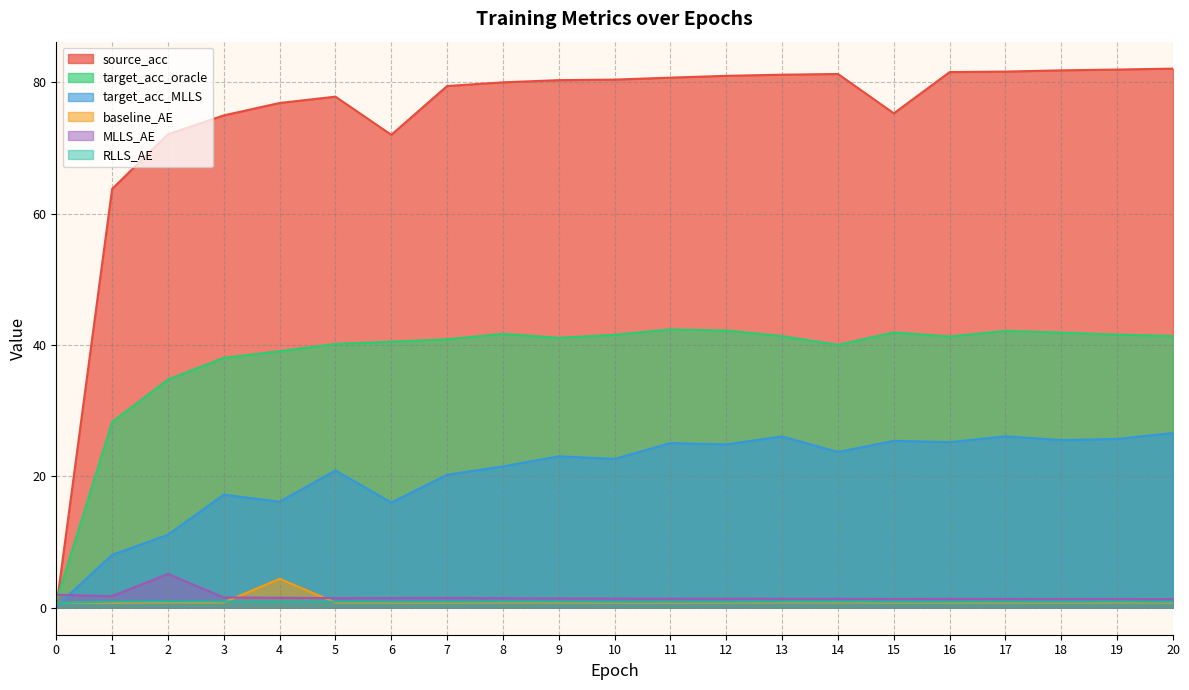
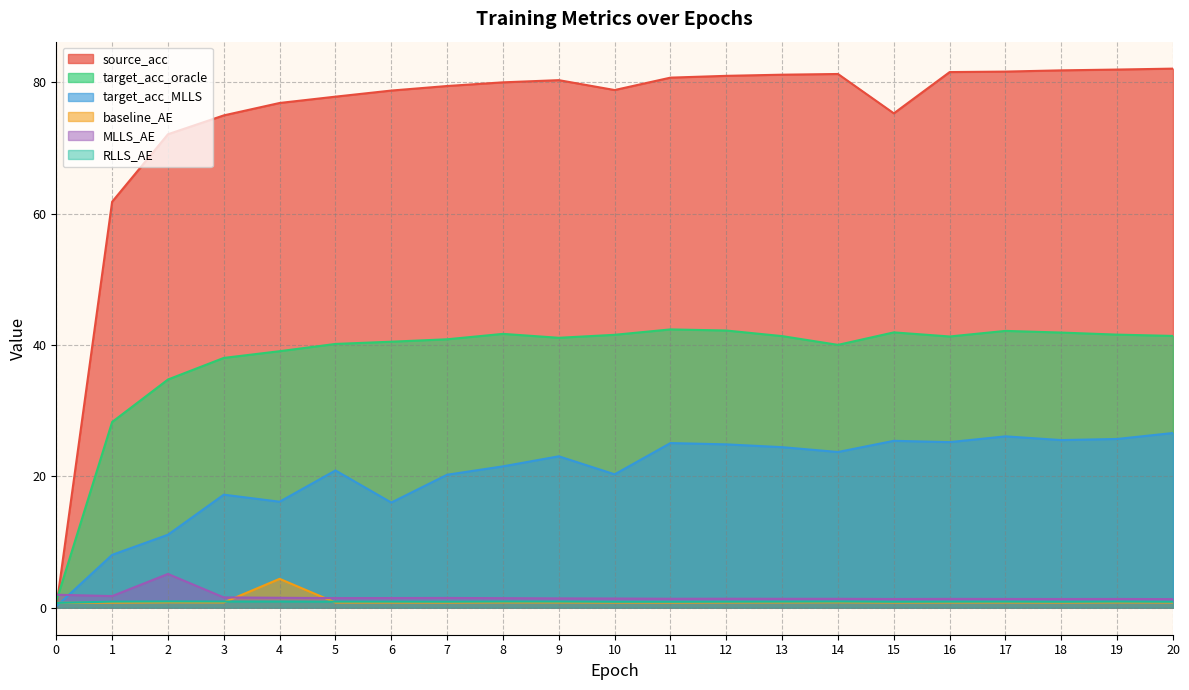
  {
    "source_acc": {
-     "1": 64,
+     "1": 62,
      "3": 75,
      "4": 77,
      "5": 78,
-     "6": 72,
+     "6": 79,
      "7": 79,
      "8": 80,
      "9": 80,
-     "10": 80,
+     "10": 79,
      "11": 81,
      "12": 81,
      "13": 81,
      "14": 81,
      "15": 75,
      "16": 82,
      "17": 82,
      "18": 82,
      "19": 82,
      "20": 82
    },
    "target_acc_MLLS": {
      "1": 8,
      "2": 11,
      "3": 17,
      "4": 16,
      "5": 21,
      "6": 16,
      "7": 20,
      "8": 22,
      "9": 23,
-     "10": 23,
+     "10": 20,
      "11": 25,
      "12": 25,
-     "13": 26,
+     "13": 24,
      "14": 24,
      "15": 25,
      "16": 25,
      "17": 26,
      "18": 26,
      "19": 26,
      "20": 27
    },
    "baseline_AE": {
      "4": 4
    },
    "MLLS_AE": {
      "0": 2,
      "1": 2,
      "2": 5,
      "3": 2,
      "4": 2,
      "5": 1,
      "6": 1,
      "7": 1,
      "8": 1,
      "9": 1,
      "10": 1,
      "11": 1,
      "12": 1,
      "13": 1,
      "14": 1,
      "15": 1,
      "16": 1,
      "17": 1,
      "18": 1,
      "19": 1,
      "20": 1
    }
  }
